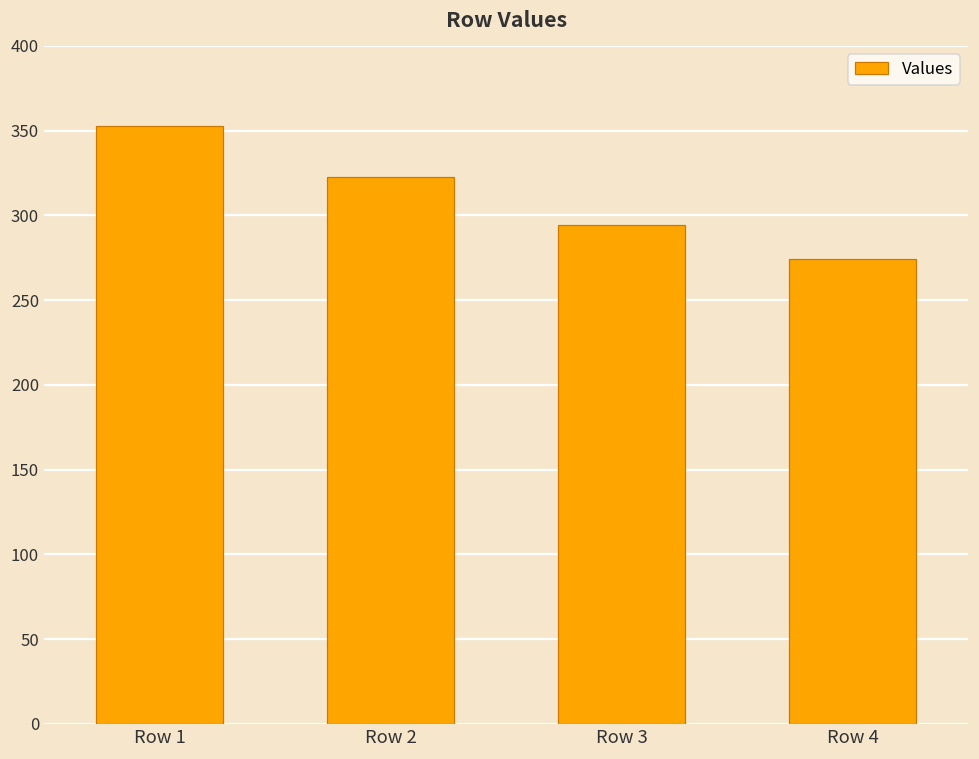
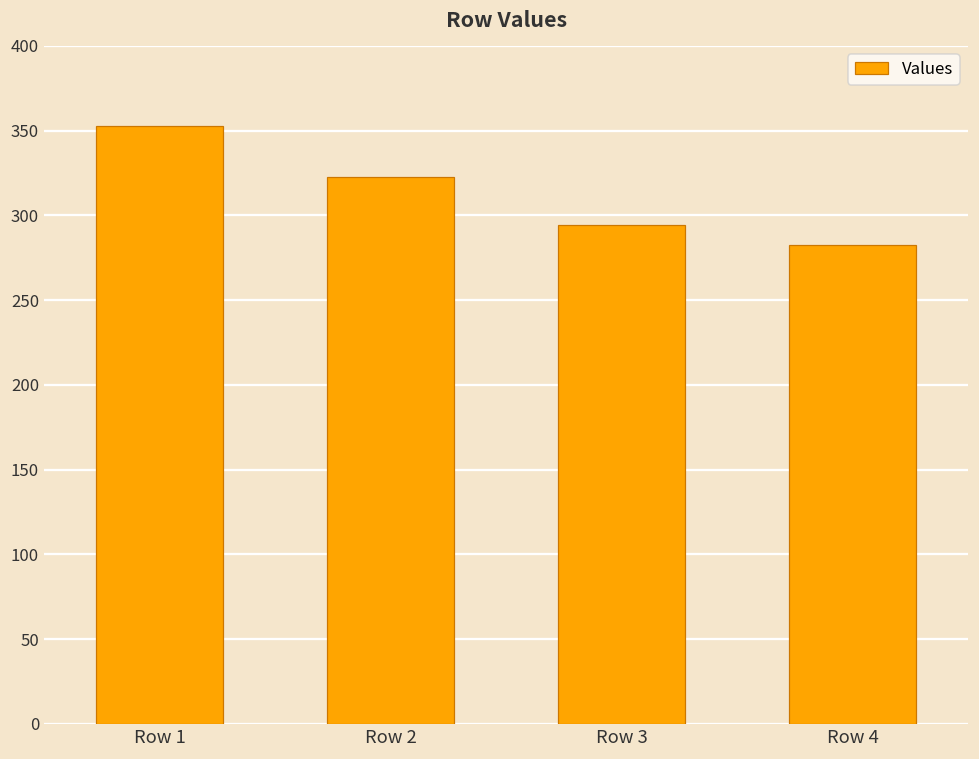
  {
    "Row 1": 352,
    "Row 2": 323,
    "Row 3": 294,
-   "Row 4": 274
+   "Row 4": 283
  }
